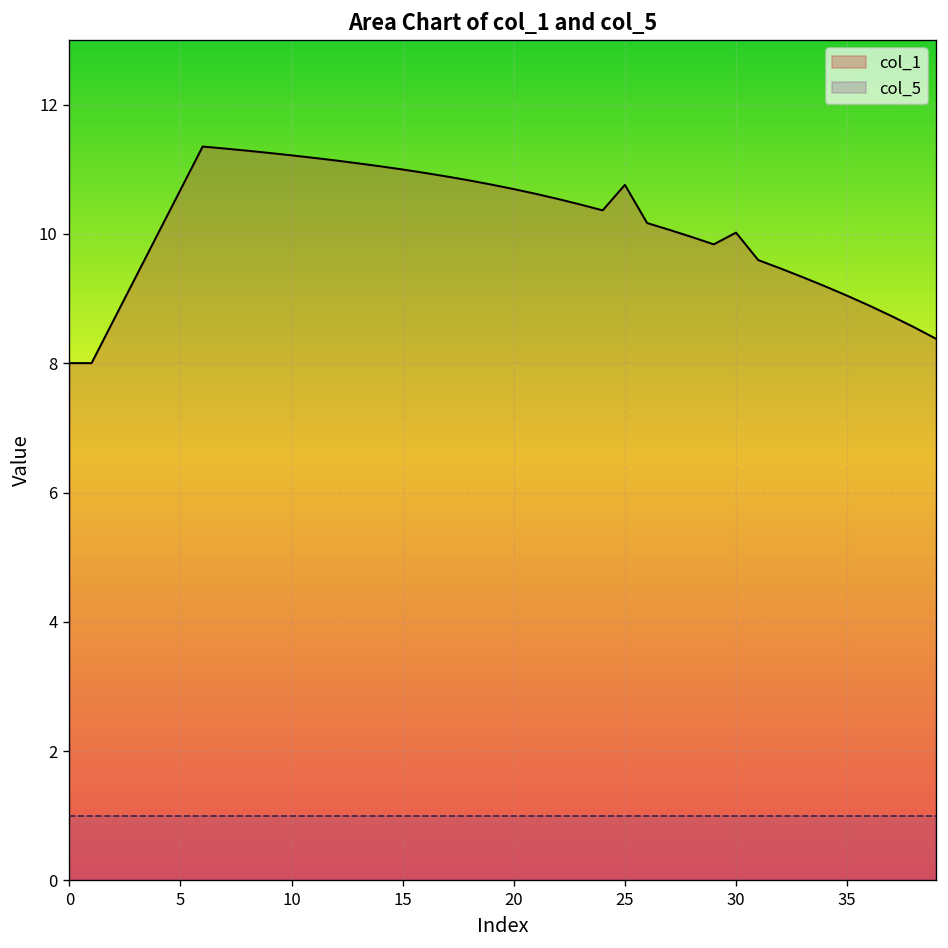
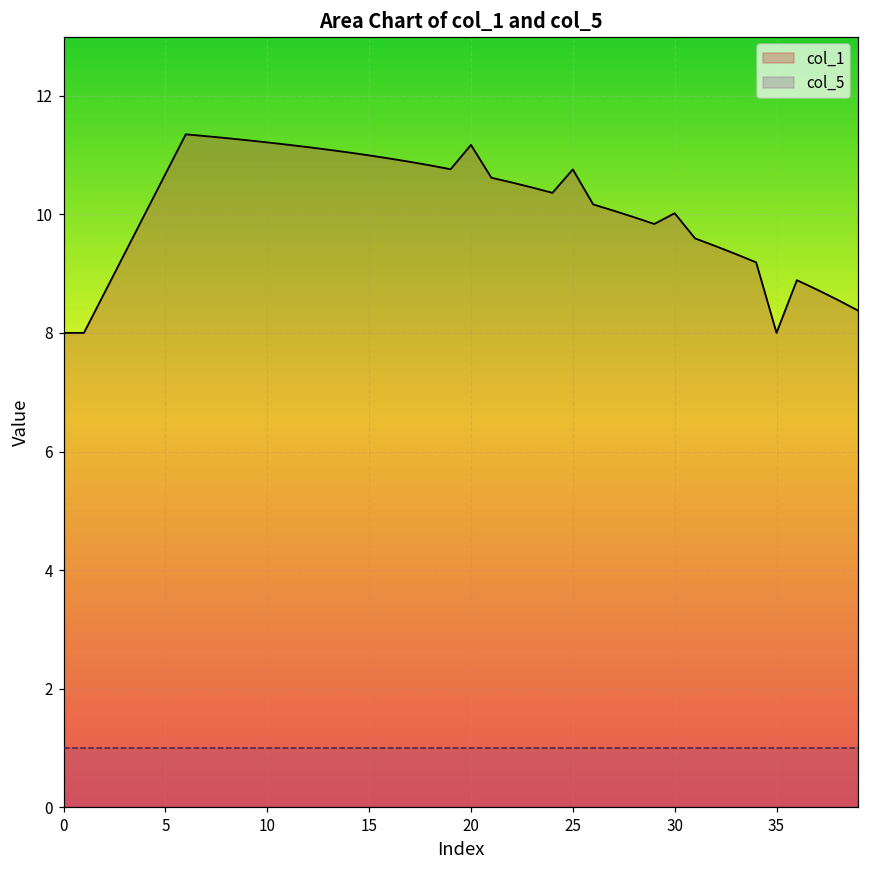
  {
    "col_1": {
      "0": 8.0,
      "5": 10.7,
      "10": 11.2,
      "15": 11.0,
-     "20": 10.7,
+     "20": 11.2,
      "25": 10.8,
      "30": 10.0,
-     "35": 9.0
+     "35": 8.0
    },
    "col_5": {
      "0": 1.0,
      "5": 1.0,
      "10": 1.0,
      "15": 1.0,
      "20": 1.0,
      "25": 1.0,
      "30": 1.0,
      "35": 1.0
    }
  }
